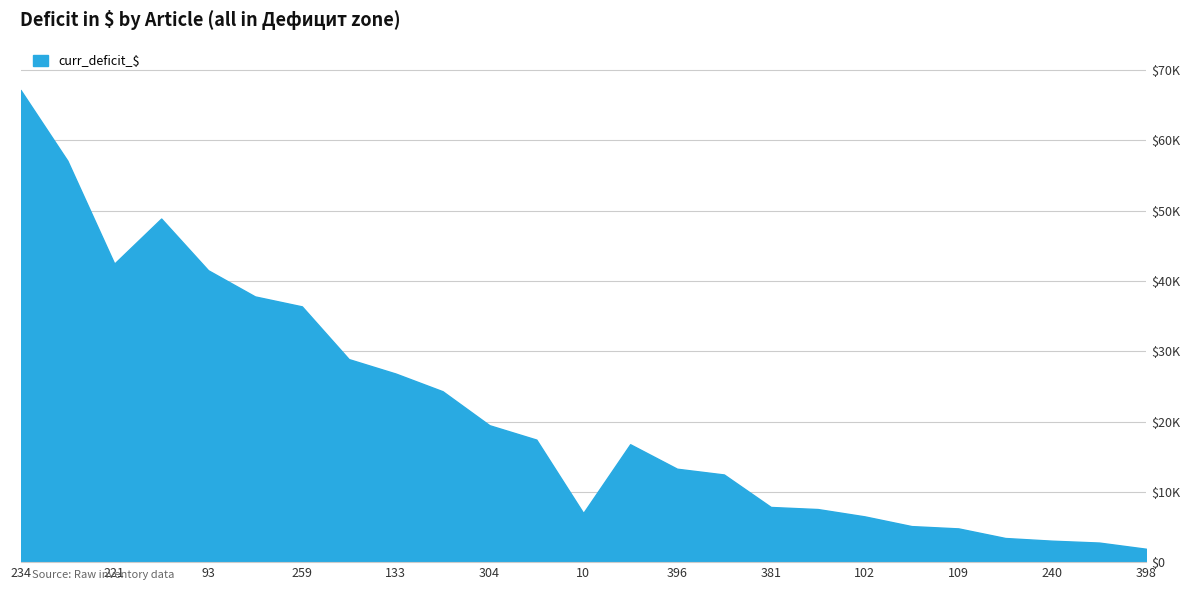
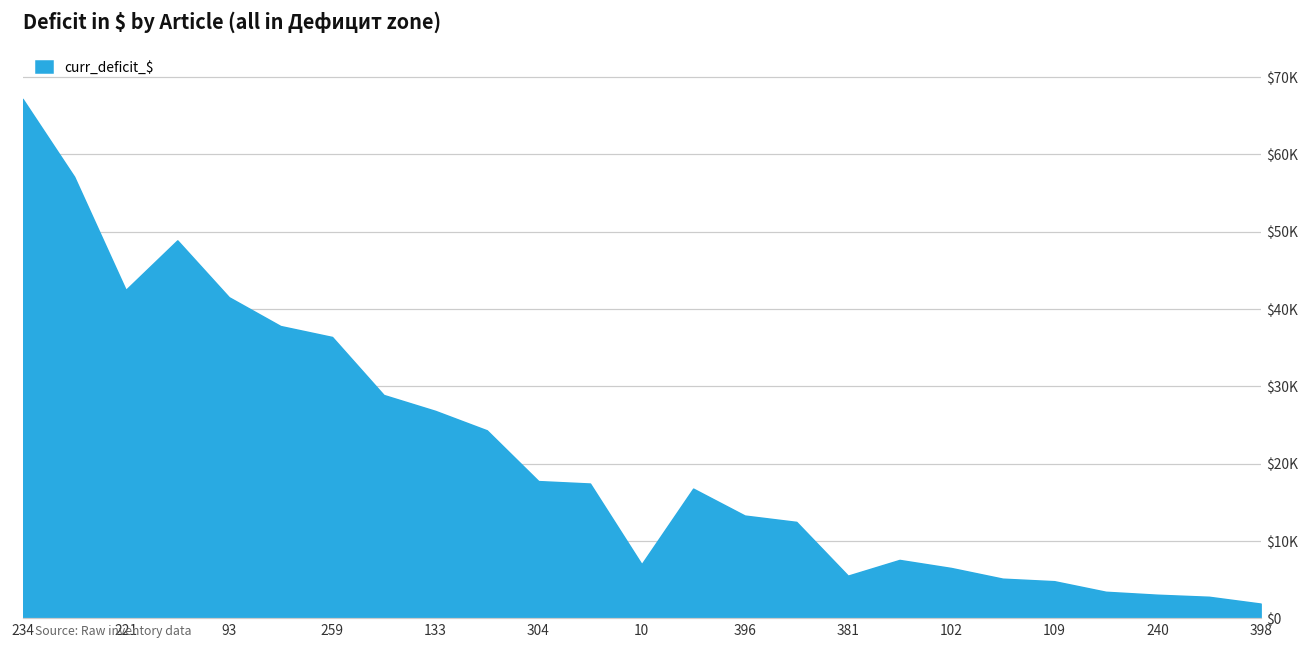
  {
    "234": "$67000",
    "221": "$42000",
    "93": "$42000",
    "259": "$36000",
    "133": "$27000",
-   "304": "$19000",
+   "304": "$18000",
    "10": "$7000",
    "396": "$13000",
-   "381": "$8000",
+   "381": "$6000",
    "102": "$7000",
    "109": "$5000",
    "240": "$3000",
    "398": "$2000"
  }
